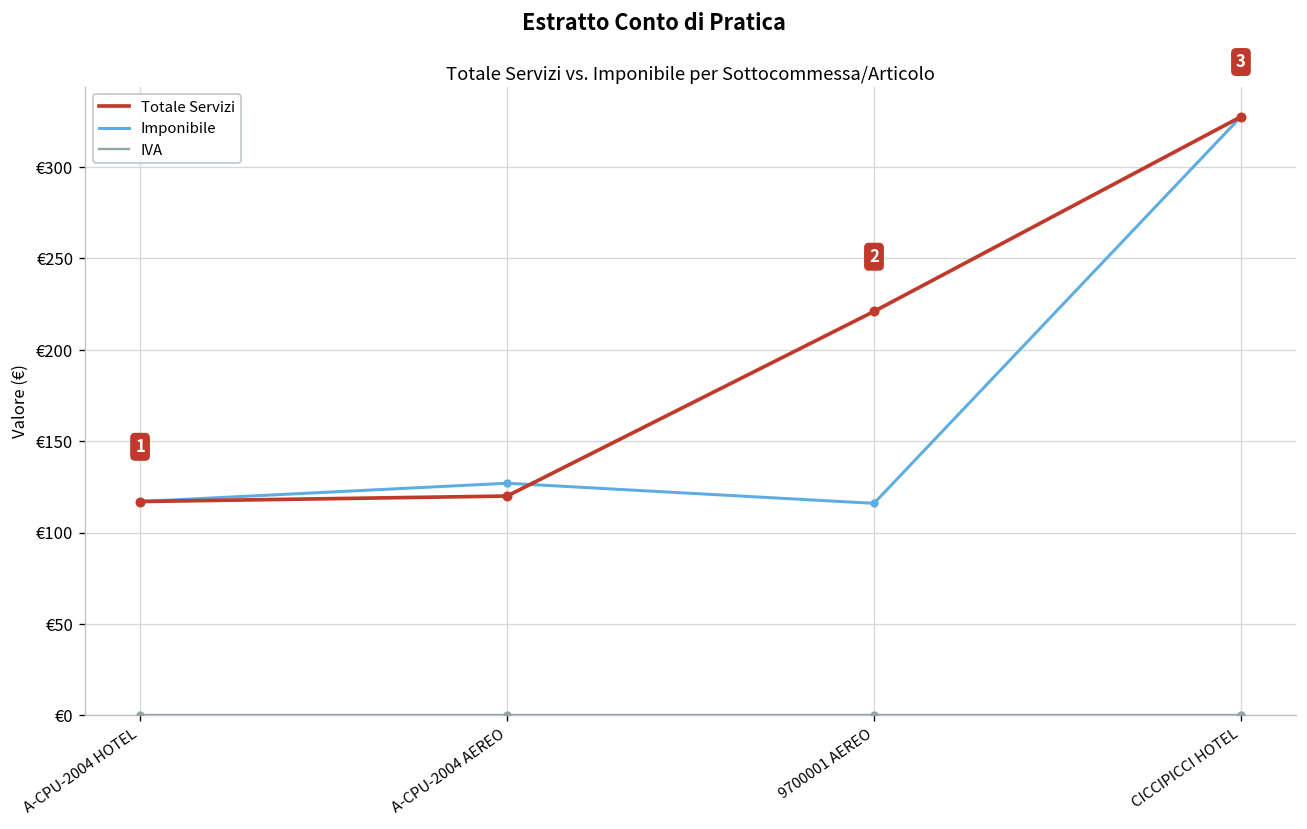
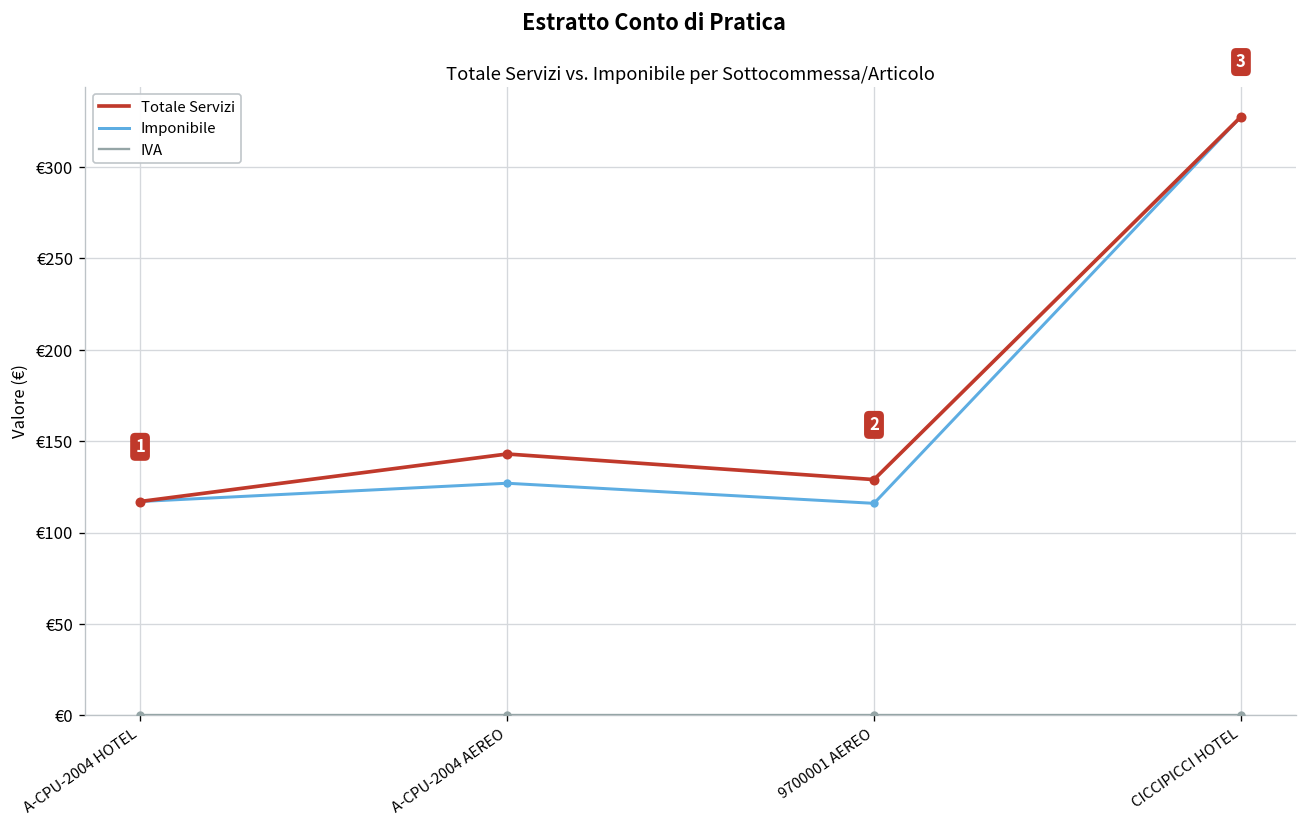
  {
    "Totale Servizi": {
-     "A-CPU-2004 AEREO": "€120",
-     "9700001 AEREO": "€221"
+     "A-CPU-2004 AEREO": "€143",
+     "9700001 AEREO": "€129"
    },
    "Imponibile": {
      "A-CPU-2004 AEREO": "€127",
      "9700001 AEREO": "€116"
    },
    "IVA": {
      "A-CPU-2004 HOTEL": "€0",
      "A-CPU-2004 AEREO": "€0",
      "9700001 AEREO": "€0",
      "CICCIPICCI HOTEL": "€0"
    }
  }
